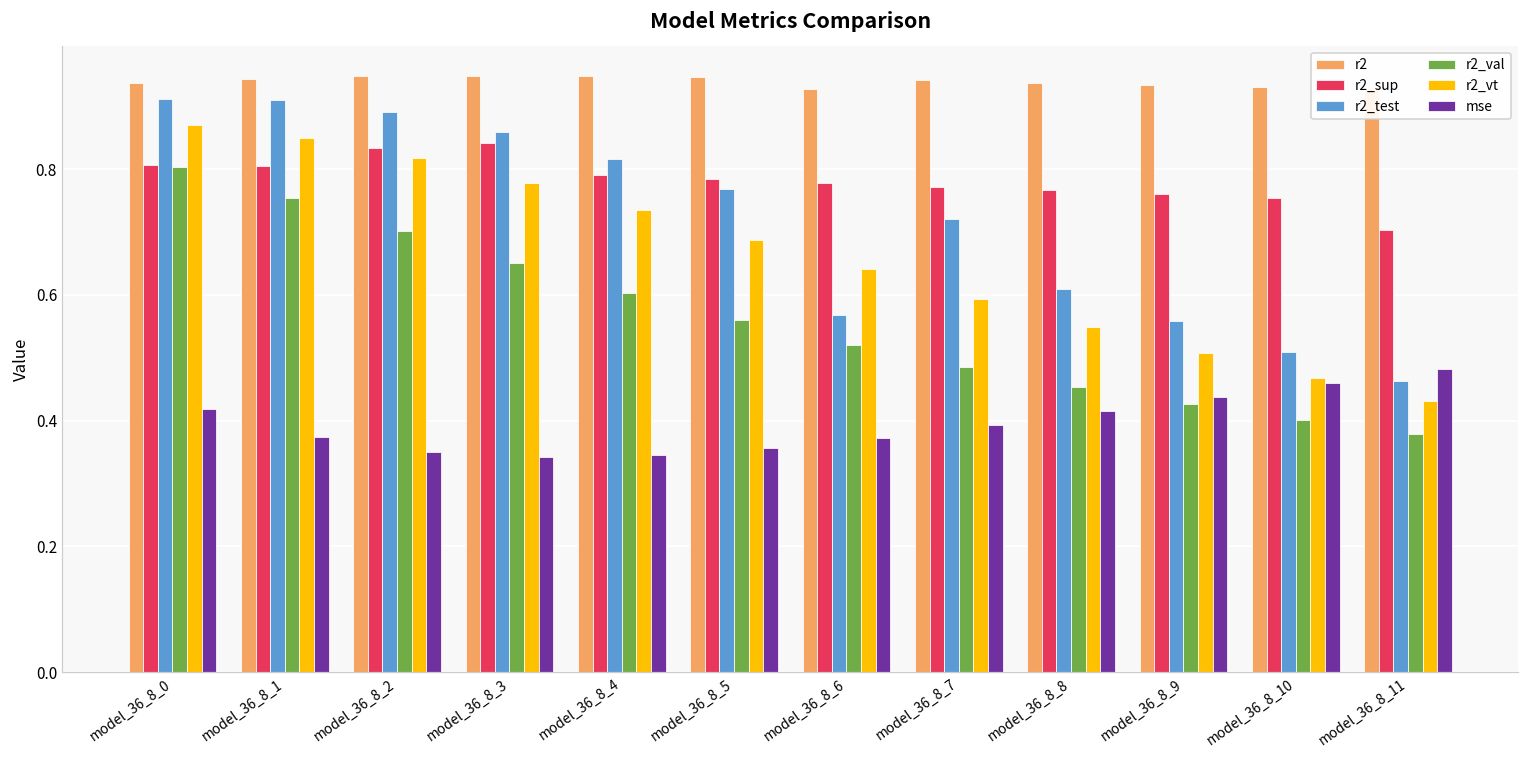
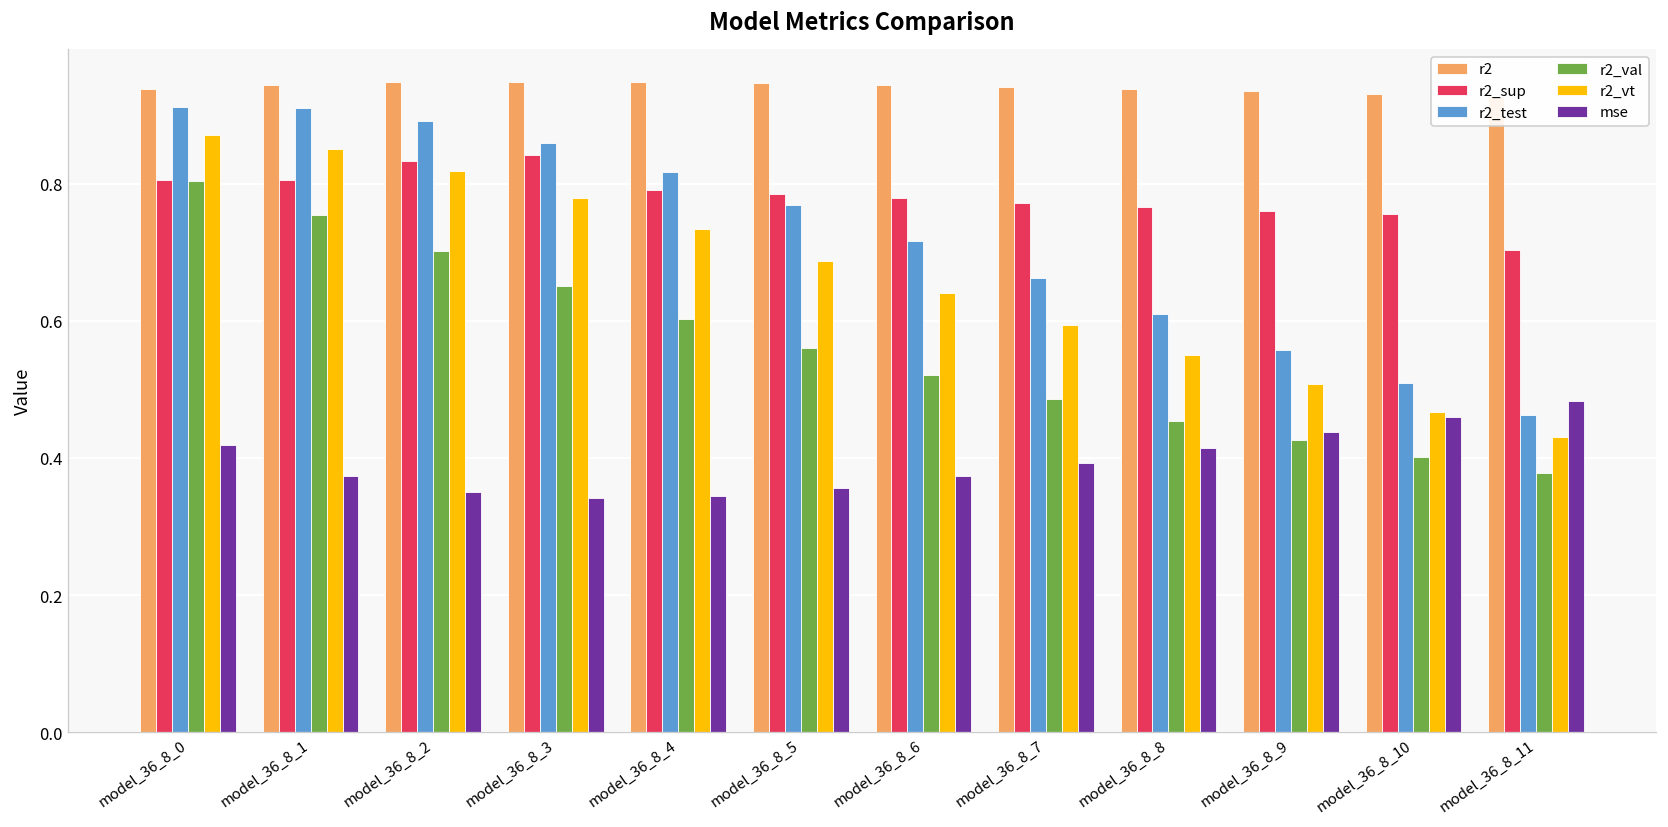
  {
    "r2": {
      "model_36_8_0": 0.94,
      "model_36_8_1": 0.94,
      "model_36_8_2": 0.95,
      "model_36_8_3": 0.95,
      "model_36_8_4": 0.95,
      "model_36_8_5": 0.95,
-     "model_36_8_6": 0.93,
+     "model_36_8_6": 0.94,
      "model_36_8_7": 0.94,
      "model_36_8_8": 0.94,
      "model_36_8_9": 0.93,
      "model_36_8_10": 0.93
    },
    "r2_sup": {
      "model_36_8_0": 0.81,
      "model_36_8_1": 0.80,
      "model_36_8_2": 0.83,
      "model_36_8_3": 0.84,
      "model_36_8_4": 0.79,
      "model_36_8_5": 0.78,
      "model_36_8_6": 0.78,
      "model_36_8_7": 0.77,
      "model_36_8_8": 0.77,
      "model_36_8_9": 0.76,
      "model_36_8_10": 0.76,
      "model_36_8_11": 0.70
    },
    "r2_test": {
      "model_36_8_0": 0.91,
      "model_36_8_1": 0.91,
      "model_36_8_2": 0.89,
      "model_36_8_3": 0.86,
      "model_36_8_4": 0.82,
      "model_36_8_5": 0.77,
-     "model_36_8_6": 0.57,
-     "model_36_8_7": 0.72,
+     "model_36_8_6": 0.72,
+     "model_36_8_7": 0.66,
      "model_36_8_8": 0.61,
      "model_36_8_9": 0.56,
      "model_36_8_10": 0.51,
      "model_36_8_11": 0.46
    },
    "r2_val": {
      "model_36_8_0": 0.80,
      "model_36_8_1": 0.75,
      "model_36_8_2": 0.70,
      "model_36_8_3": 0.65,
      "model_36_8_4": 0.60,
      "model_36_8_5": 0.56,
      "model_36_8_6": 0.52,
      "model_36_8_7": 0.49,
      "model_36_8_8": 0.45,
      "model_36_8_9": 0.43,
      "model_36_8_10": 0.40,
      "model_36_8_11": 0.38
    },
    "r2_vt": {
      "model_36_8_0": 0.87,
      "model_36_8_1": 0.85,
      "model_36_8_2": 0.82,
      "model_36_8_3": 0.78,
      "model_36_8_4": 0.73,
      "model_36_8_5": 0.69,
      "model_36_8_6": 0.64,
      "model_36_8_7": 0.59,
      "model_36_8_8": 0.55,
      "model_36_8_9": 0.51,
      "model_36_8_10": 0.47,
      "model_36_8_11": 0.43
    },
    "mse": {
      "model_36_8_0": 0.42,
      "model_36_8_1": 0.37,
      "model_36_8_2": 0.35,
      "model_36_8_3": 0.34,
      "model_36_8_4": 0.35,
      "model_36_8_5": 0.36,
      "model_36_8_6": 0.37,
      "model_36_8_7": 0.39,
      "model_36_8_8": 0.42,
      "model_36_8_9": 0.44,
      "model_36_8_10": 0.46,
      "model_36_8_11": 0.48
    }
  }
